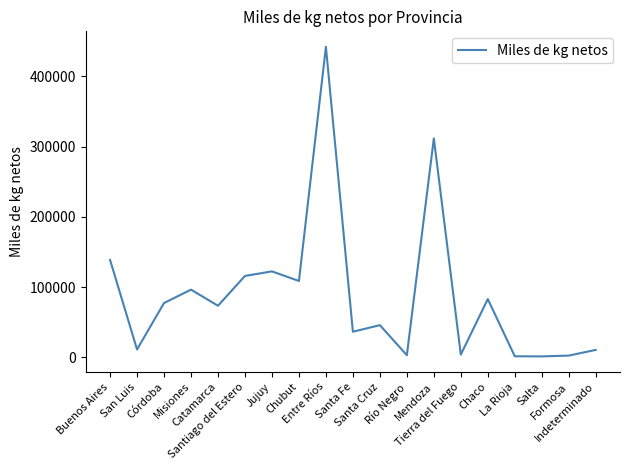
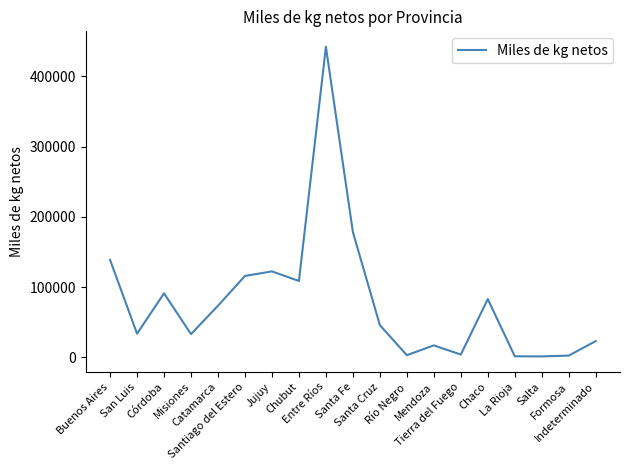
  {
    "Buenos Aires": 140000,
-   "San Luis": 10000,
-   "Córdoba": 80000,
-   "Misiones": 100000,
+   "San Luis": 30000,
+   "Córdoba": 90000,
+   "Misiones": 30000,
    "Catamarca": 70000,
    "Santiago del Estero": 120000,
    "Jujuy": 120000,
    "Chubut": 110000,
    "Entre Ríos": 440000,
-   "Santa Fe": 40000,
+   "Santa Fe": 180000,
    "Santa Cruz": 50000,
    "Río Negro": 0,
-   "Mendoza": 310000,
+   "Mendoza": 20000,
    "Tierra del Fuego": 0,
    "Chaco": 80000,
    "La Rioja": 0,
    "Salta": 0,
    "Formosa": 0,
-   "Indeterminado": 10000
+   "Indeterminado": 20000
  }
